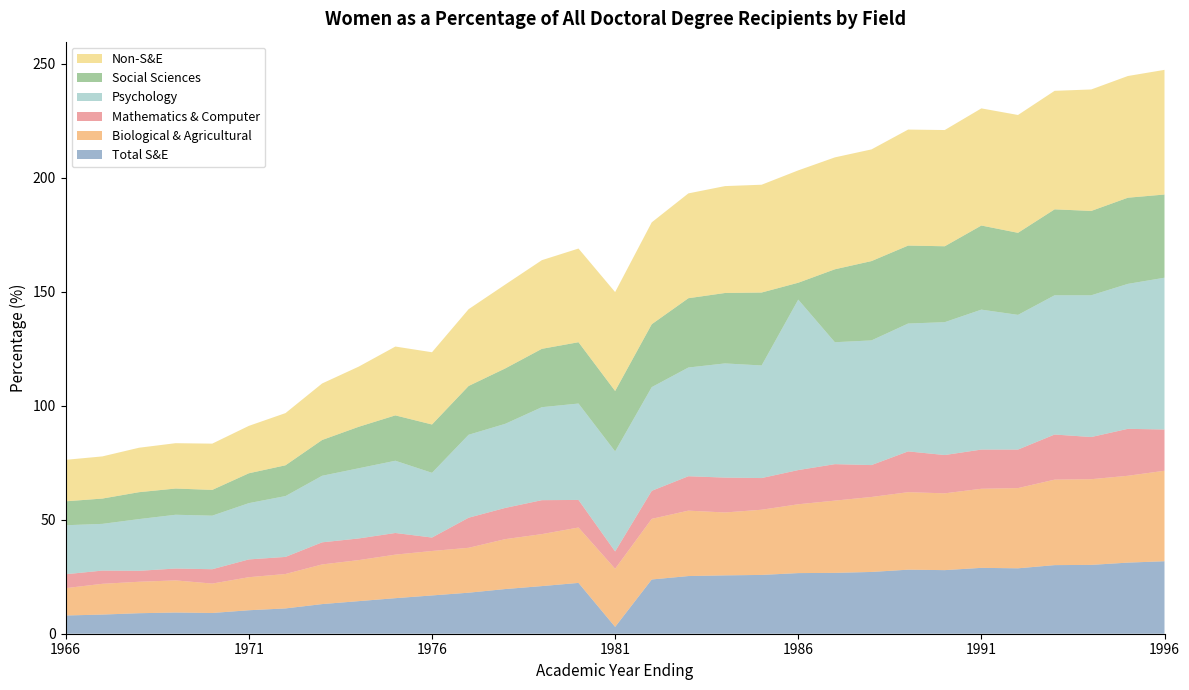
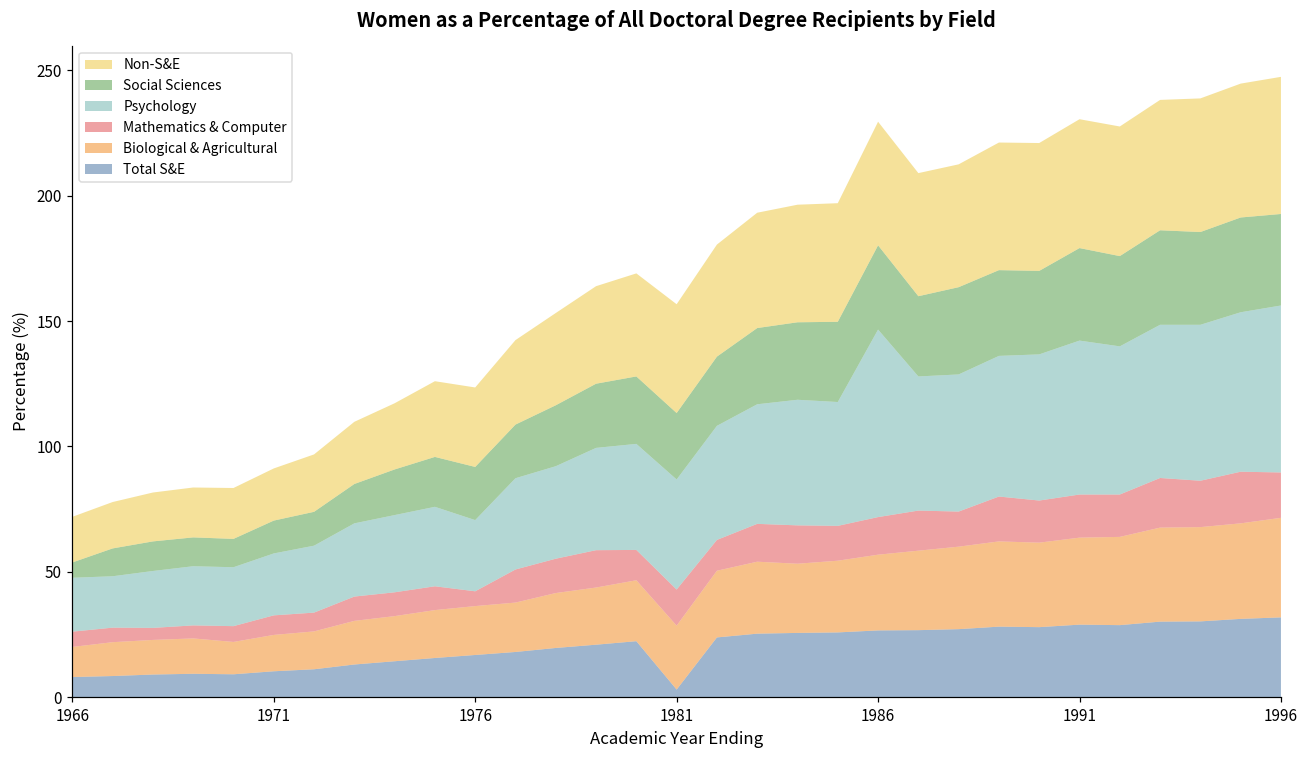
  {
    "Total S&E": {
      "1966": 8,
      "1971": 10,
      "1976": 17,
      "1981": 3,
      "1986": 27,
      "1991": 29,
      "1996": 32
    },
    "Mathematics & Computer": {
      "1966": 6,
      "1971": 8,
      "1976": 6,
-     "1981": 8,
+     "1981": 14,
      "1986": 15,
      "1991": 17,
      "1996": 18
    },
    "Psychology": {
      "1966": 22,
      "1971": 25,
      "1976": 28,
      "1981": 44,
      "1986": 75,
      "1991": 61,
      "1996": 67
    },
    "Social Sciences": {
-     "1966": 11,
+     "1966": 6,
      "1971": 13,
      "1976": 21,
      "1981": 27,
-     "1986": 7,
+     "1986": 34,
      "1991": 37,
      "1996": 37
    }
  }
